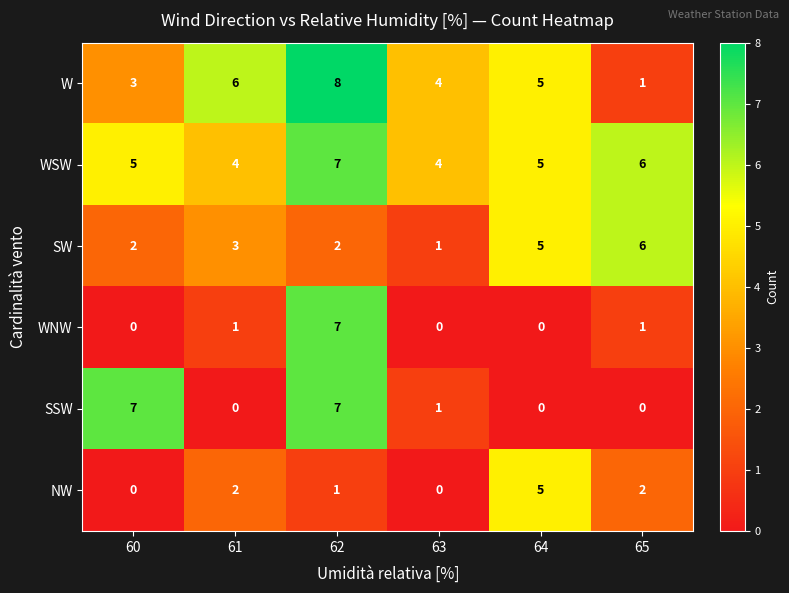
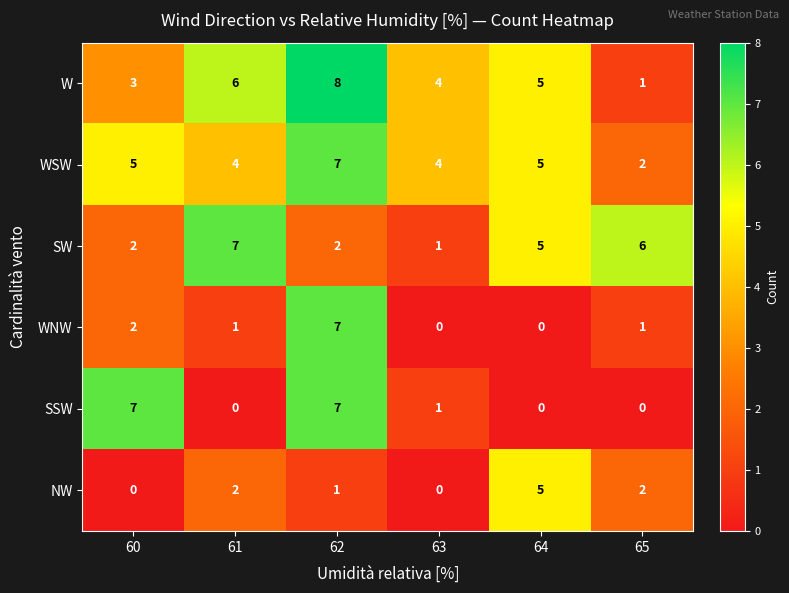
  {
    "W": {
      "60": 3,
      "61": 6,
      "62": 8,
      "63": 4,
      "64": 5,
      "65": 1
    },
    "WSW": {
      "60": 5,
      "61": 4,
      "62": 7,
      "63": 4,
      "64": 5,
-     "65": 6
+     "65": 2
    },
    "SW": {
      "60": 2,
-     "61": 3,
+     "61": 7,
      "62": 2,
      "63": 1,
      "64": 5,
      "65": 6
    },
    "WNW": {
-     "60": 0,
+     "60": 2,
      "61": 1,
      "62": 7,
      "63": 0,
      "64": 0,
      "65": 1
    },
    "SSW": {
      "60": 7,
      "61": 0,
      "62": 7,
      "63": 1,
      "64": 0,
      "65": 0
    },
    "NW": {
      "60": 0,
      "61": 2,
      "62": 1,
      "63": 0,
      "64": 5,
      "65": 2
    }
  }
